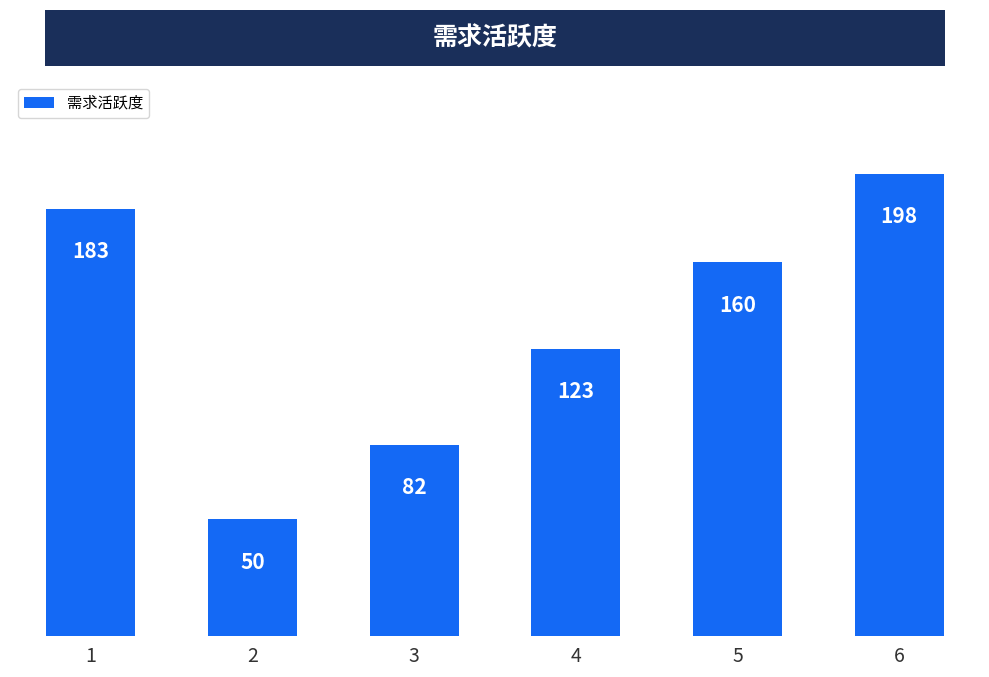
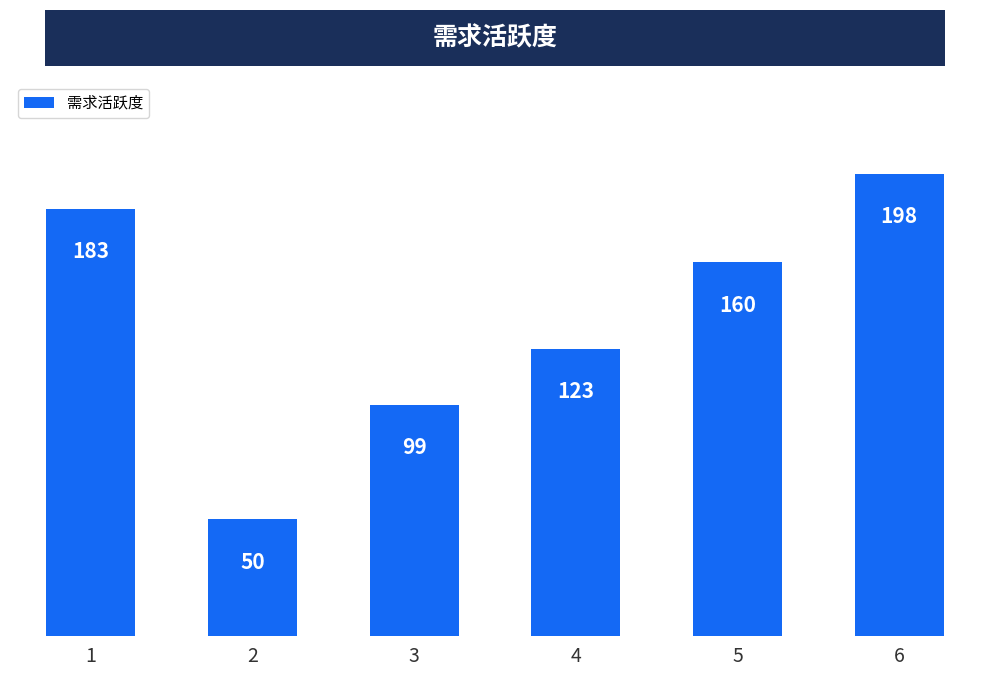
  {
    "1": 183,
    "2": 50,
-   "3": 82,
+   "3": 99,
    "4": 123,
    "5": 160,
    "6": 198
  }
